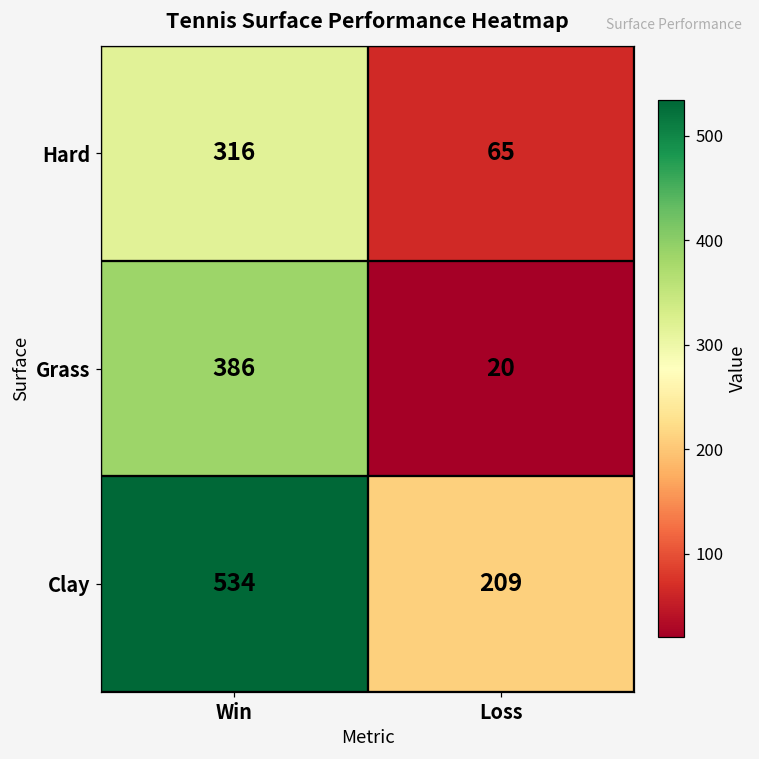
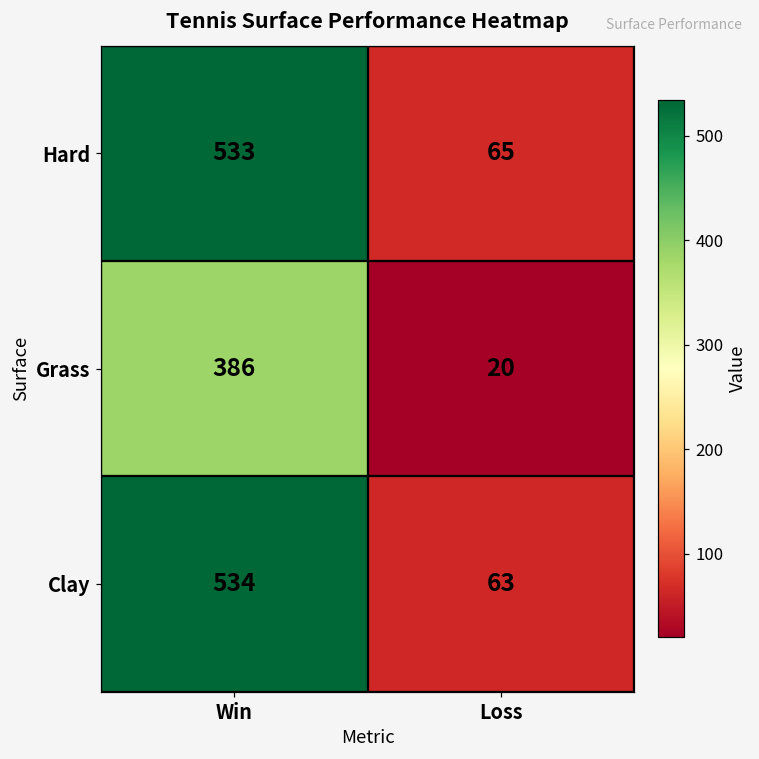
  {
    "Hard": {
-     "Win": 316,
+     "Win": 533,
      "Loss": 65
    },
    "Grass": {
      "Win": 386,
      "Loss": 20
    },
    "Clay": {
      "Win": 534,
-     "Loss": 209
+     "Loss": 63
    }
  }
